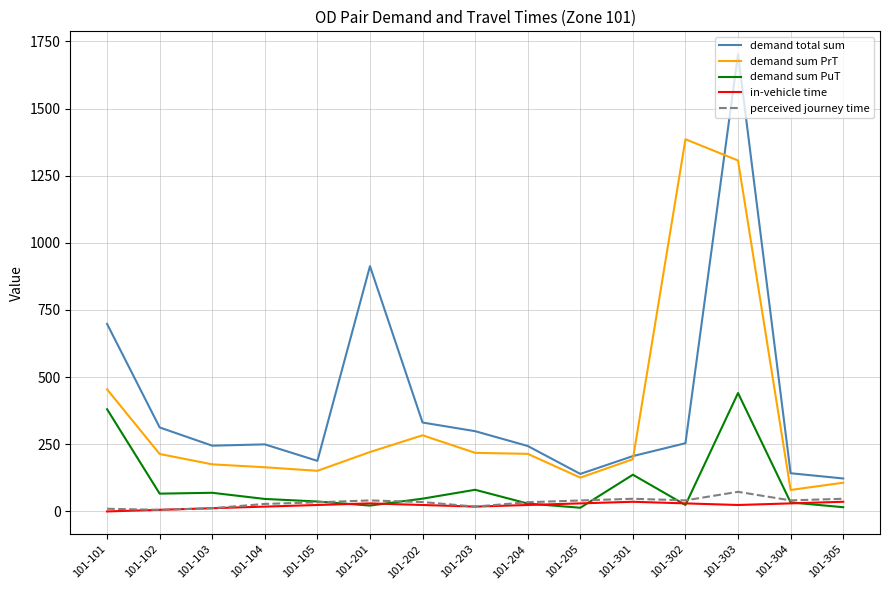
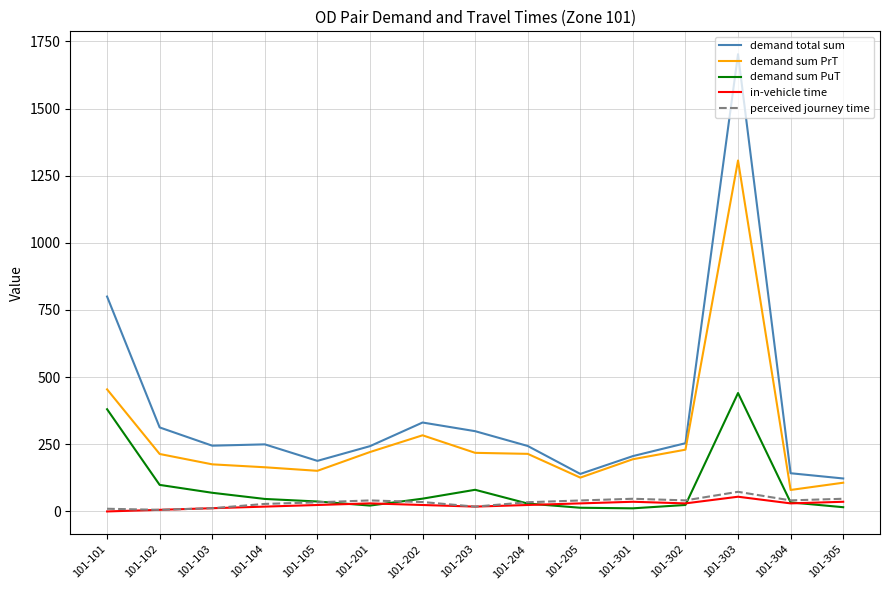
  {
    "demand total sum": {
-     "101-101": 700,
+     "101-101": 800,
      "101-102": 310,
      "101-103": 240,
      "101-104": 250,
      "101-105": 190,
-     "101-201": 910,
+     "101-201": 240,
      "101-202": 330,
      "101-203": 300,
      "101-204": 240,
      "101-205": 140,
      "101-301": 210,
      "101-302": 250,
      "101-304": 140,
      "101-305": 120
    },
    "demand sum PrT": {
      "101-101": 450,
      "101-102": 210,
      "101-103": 180,
      "101-104": 160,
      "101-105": 150,
      "101-201": 220,
      "101-202": 280,
      "101-203": 220,
      "101-204": 210,
      "101-205": 130,
      "101-301": 190,
-     "101-302": 1390,
+     "101-302": 230,
      "101-303": 1310,
      "101-304": 80,
      "101-305": 110
    },
    "demand sum PuT": {
      "101-101": 380,
-     "101-102": 70,
+     "101-102": 100,
      "101-103": 70,
      "101-104": 50,
      "101-202": 50,
      "101-203": 80,
      "101-205": 10,
-     "101-301": 140,
+     "101-301": 10,
      "101-303": 440,
      "101-305": 20
    },
    "in-vehicle time": {
      "101-101": 0,
      "101-104": 20,
      "101-105": 20,
      "101-202": 20,
      "101-205": 30,
      "101-301": 40,
-     "101-303": 20,
+     "101-303": 50,
      "101-305": 40
    },
    "perceived journey time": {
      "101-101": 10,
      "101-104": 30,
      "101-201": 40,
      "101-202": 40,
      "101-205": 40,
      "101-301": 50,
      "101-302": 40,
      "101-303": 70,
      "101-305": 50
    }
  }
